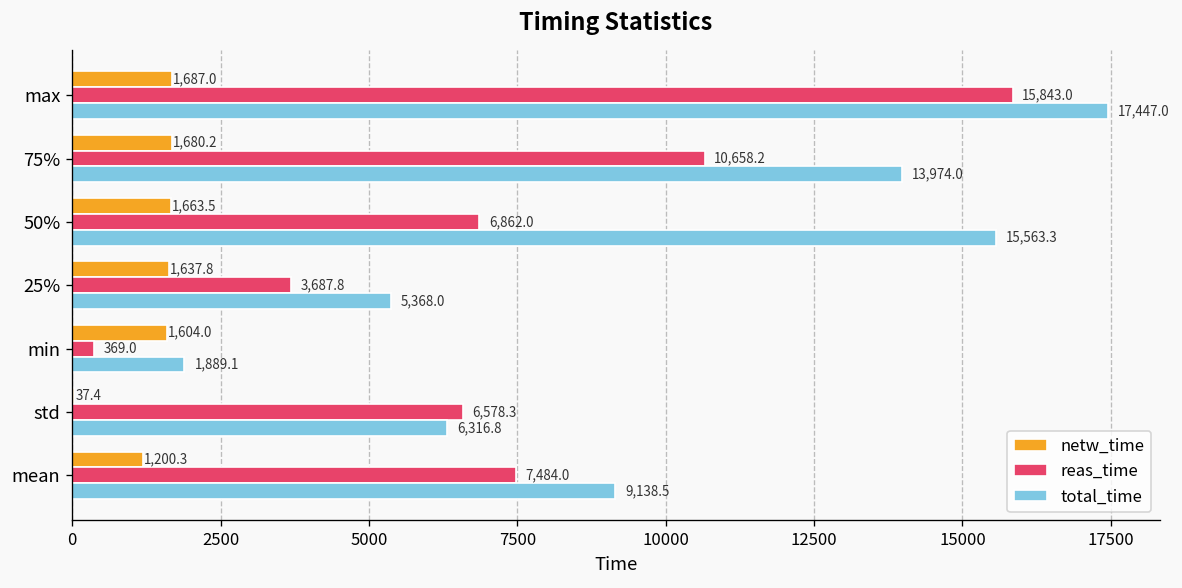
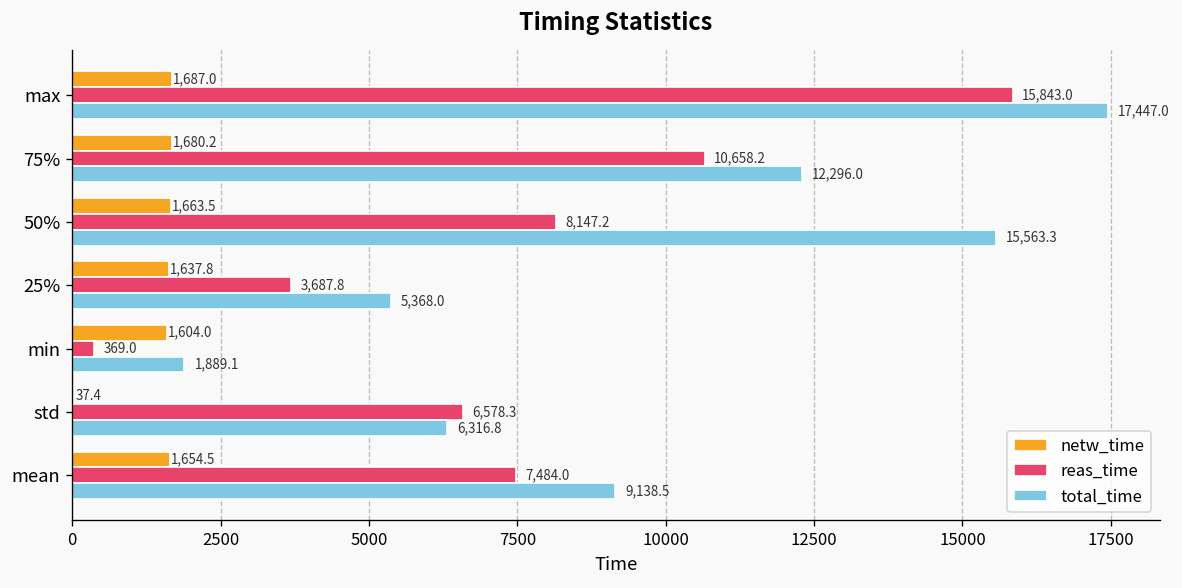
  {
    "netw_time": {
      "max": "1,687.0",
      "75%": "1,680.2",
      "50%": "1,663.5",
      "25%": "1,637.8",
      "min": "1,604.0",
      "std": "37.4",
-     "mean": "1,200.3"
+     "mean": "1,654.5"
    },
    "reas_time": {
      "max": "15,843.0",
      "75%": "10,658.2",
-     "50%": "6,862.0",
+     "50%": "8,147.2",
      "25%": "3,687.8",
      "min": "369.0",
      "std": "6,578.3",
      "mean": "7,484.0"
    },
    "total_time": {
      "max": "17,447.0",
-     "75%": "13,974.0",
+     "75%": "12,296.0",
      "50%": "15,563.3",
      "25%": "5,368.0",
      "min": "1,889.1",
      "std": "6,316.8",
      "mean": "9,138.5"
    }
  }
